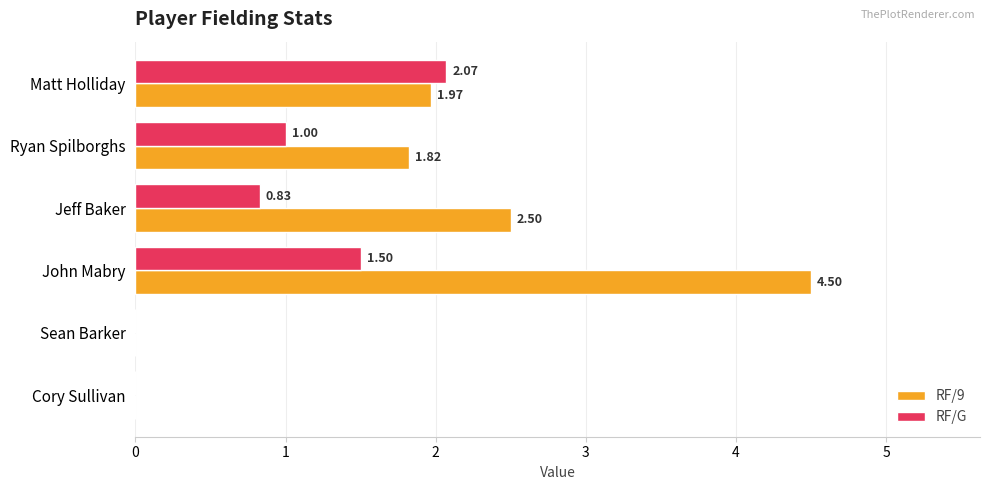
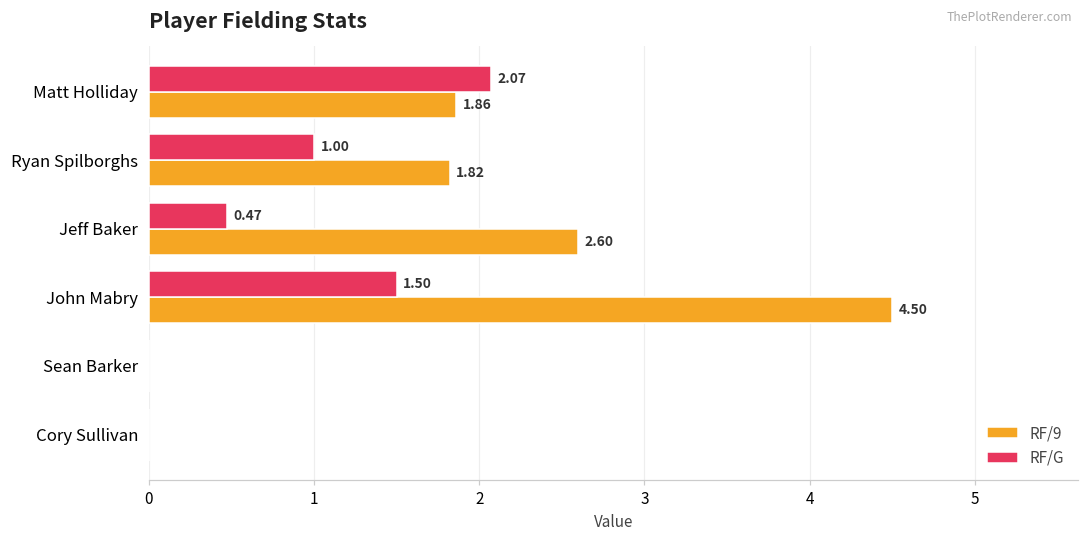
  {
    "RF/9": {
-     "Matt Holliday": 1.97,
+     "Matt Holliday": 1.86,
      "Ryan Spilborghs": 1.82,
-     "Jeff Baker": 2.50,
+     "Jeff Baker": 2.60,
      "John Mabry": 4.50
    },
    "RF/G": {
      "Matt Holliday": 2.07,
      "Ryan Spilborghs": 1.00,
-     "Jeff Baker": 0.83,
+     "Jeff Baker": 0.47,
      "John Mabry": 1.50
    }
  }
